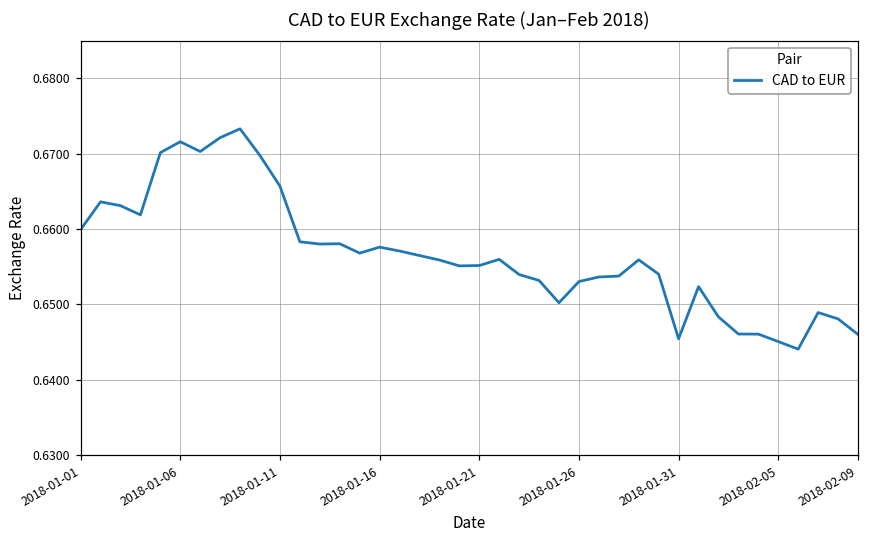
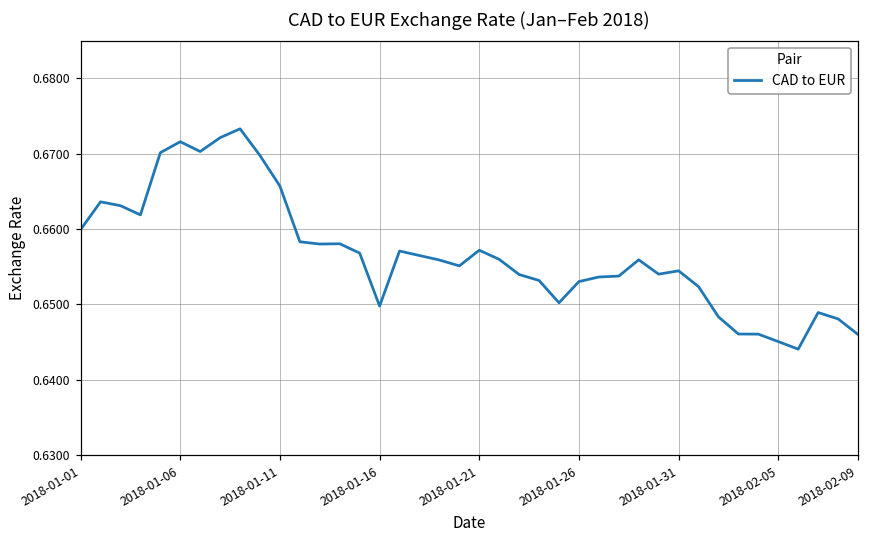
  {
    "2018-01-01": 0.660,
    "2018-01-06": 0.672,
    "2018-01-11": 0.666,
-   "2018-01-16": 0.658,
-   "2018-01-21": 0.655,
+   "2018-01-16": 0.650,
+   "2018-01-21": 0.657,
    "2018-01-26": 0.653,
-   "2018-01-31": 0.645,
+   "2018-01-31": 0.654,
    "2018-02-05": 0.645,
    "2018-02-09": 0.646
  }
